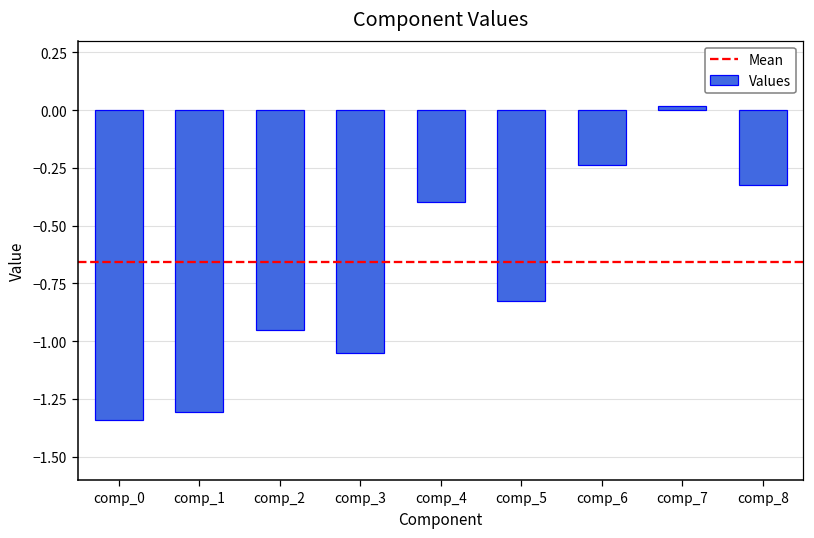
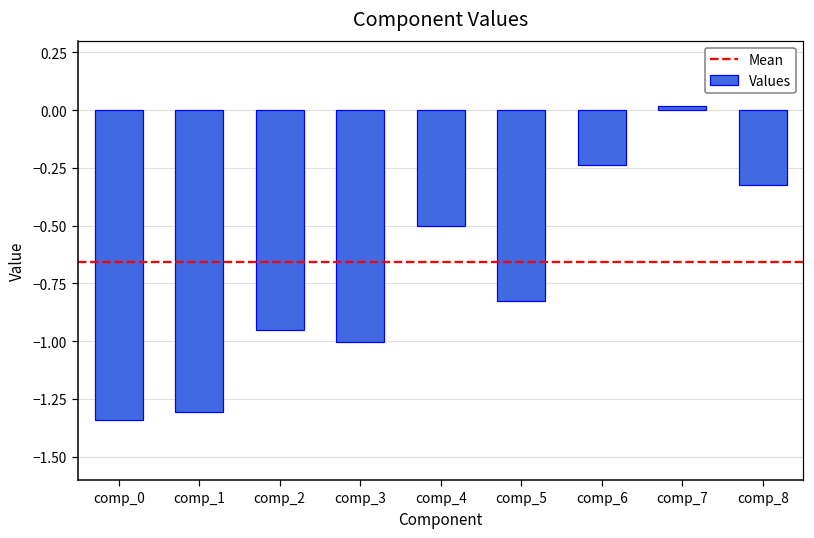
  {
    "comp_0": -1.34,
    "comp_1": -1.31,
    "comp_2": -0.95,
-   "comp_3": -1.05,
-   "comp_4": -0.40,
+   "comp_3": -1.00,
+   "comp_4": -0.50,
    "comp_5": -0.83,
    "comp_6": -0.24,
    "comp_7": 0.02,
    "comp_8": -0.32
  }
